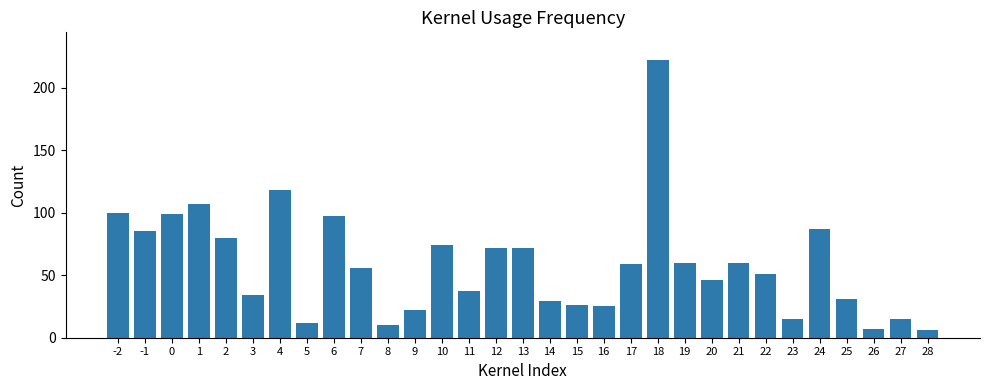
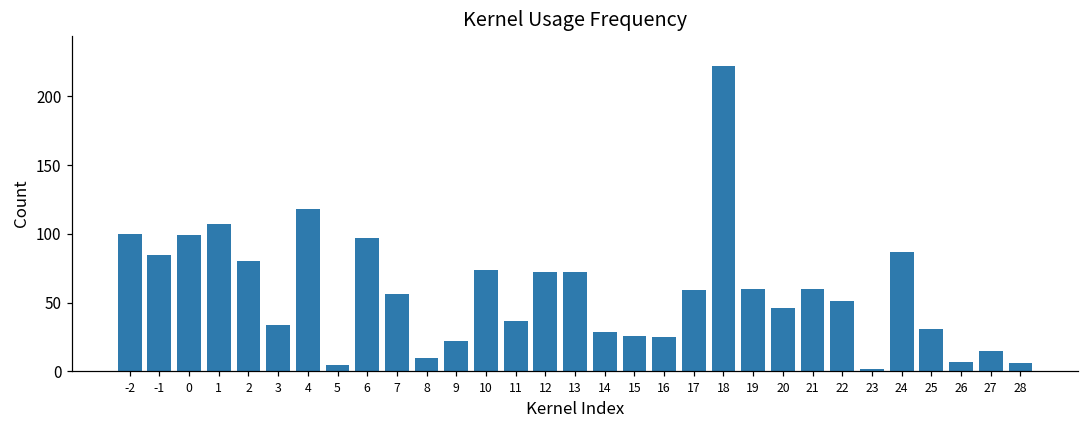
  {
    "-2": 100,
    "-1": 85,
    "0": 99,
    "1": 107,
    "2": 80,
    "3": 34,
    "4": 118,
-   "5": 12,
+   "5": 5,
    "6": 97,
    "7": 56,
    "8": 10,
    "9": 22,
    "10": 74,
    "11": 37,
    "12": 72,
    "13": 72,
    "14": 29,
    "15": 26,
    "16": 25,
    "17": 59,
    "18": 222,
    "19": 60,
    "20": 46,
    "21": 60,
    "22": 51,
-   "23": 15,
+   "23": 2,
    "24": 87,
    "25": 31,
    "26": 7,
    "27": 15,
    "28": 6
  }
